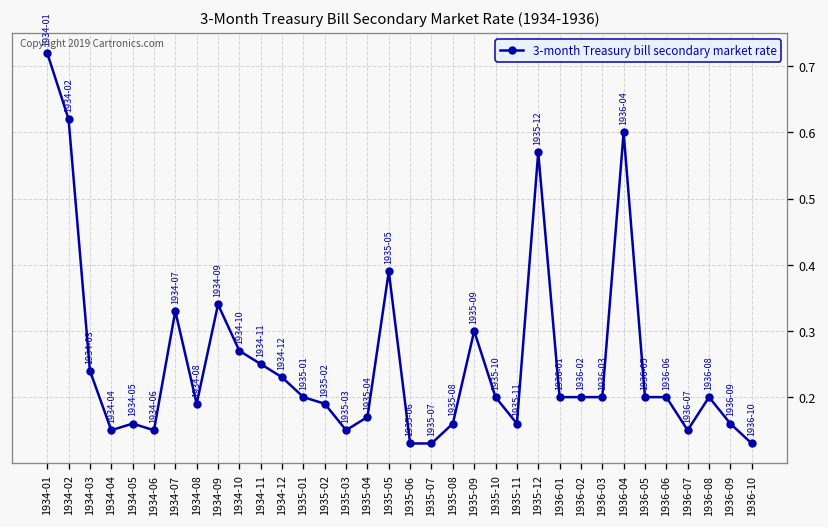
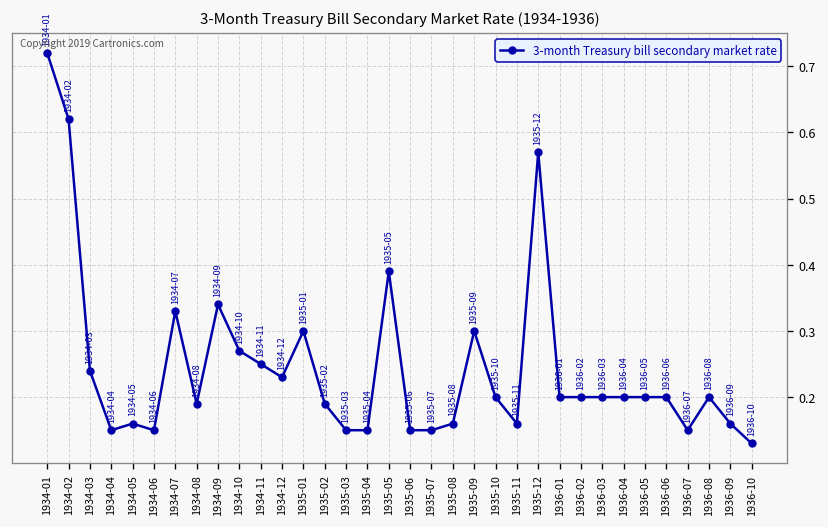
  {
-   "1935-01": 0.2,
-   "1935-04": 0.17,
-   "1935-06": 0.13,
-   "1935-07": 0.13,
-   "1936-04": 0.6
+   "1935-01": 0.3,
+   "1935-04": 0.15,
+   "1935-06": 0.15,
+   "1935-07": 0.15,
+   "1936-04": 0.2
  }
